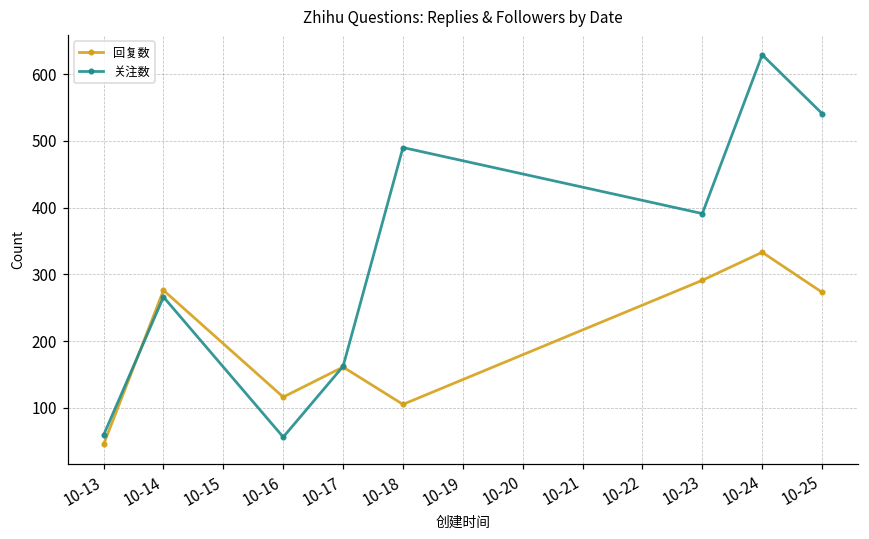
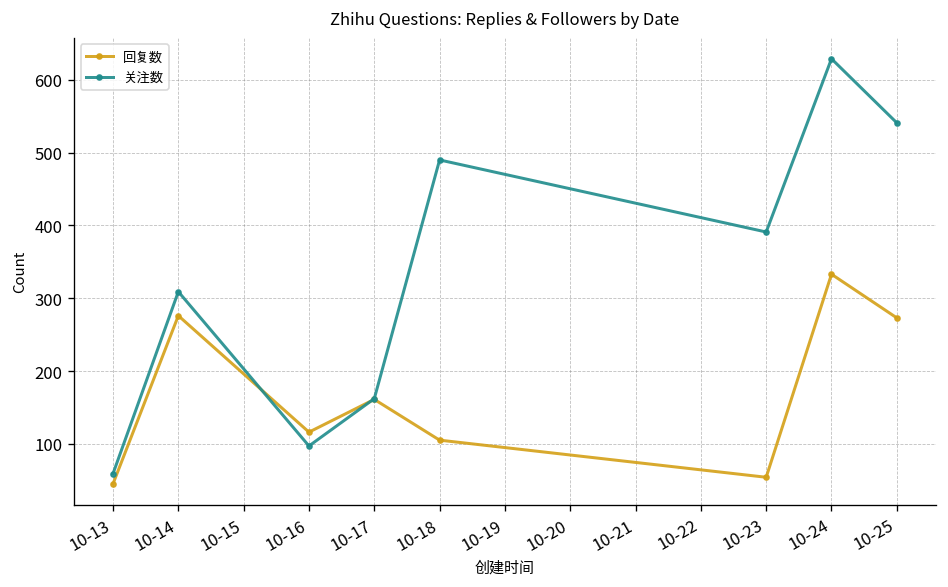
  {
    "回复数": {
      "10-13": 50,
      "10-14": 280,
      "10-16": 120,
      "10-18": 110,
-     "10-23": 290,
+     "10-23": 50,
      "10-24": 330,
      "10-25": 270
    },
    "关注数": {
      "10-13": 60,
-     "10-14": 270,
-     "10-16": 60,
+     "10-14": 310,
+     "10-16": 100,
      "10-18": 490,
      "10-23": 390,
      "10-24": 630,
      "10-25": 540
    }
  }
